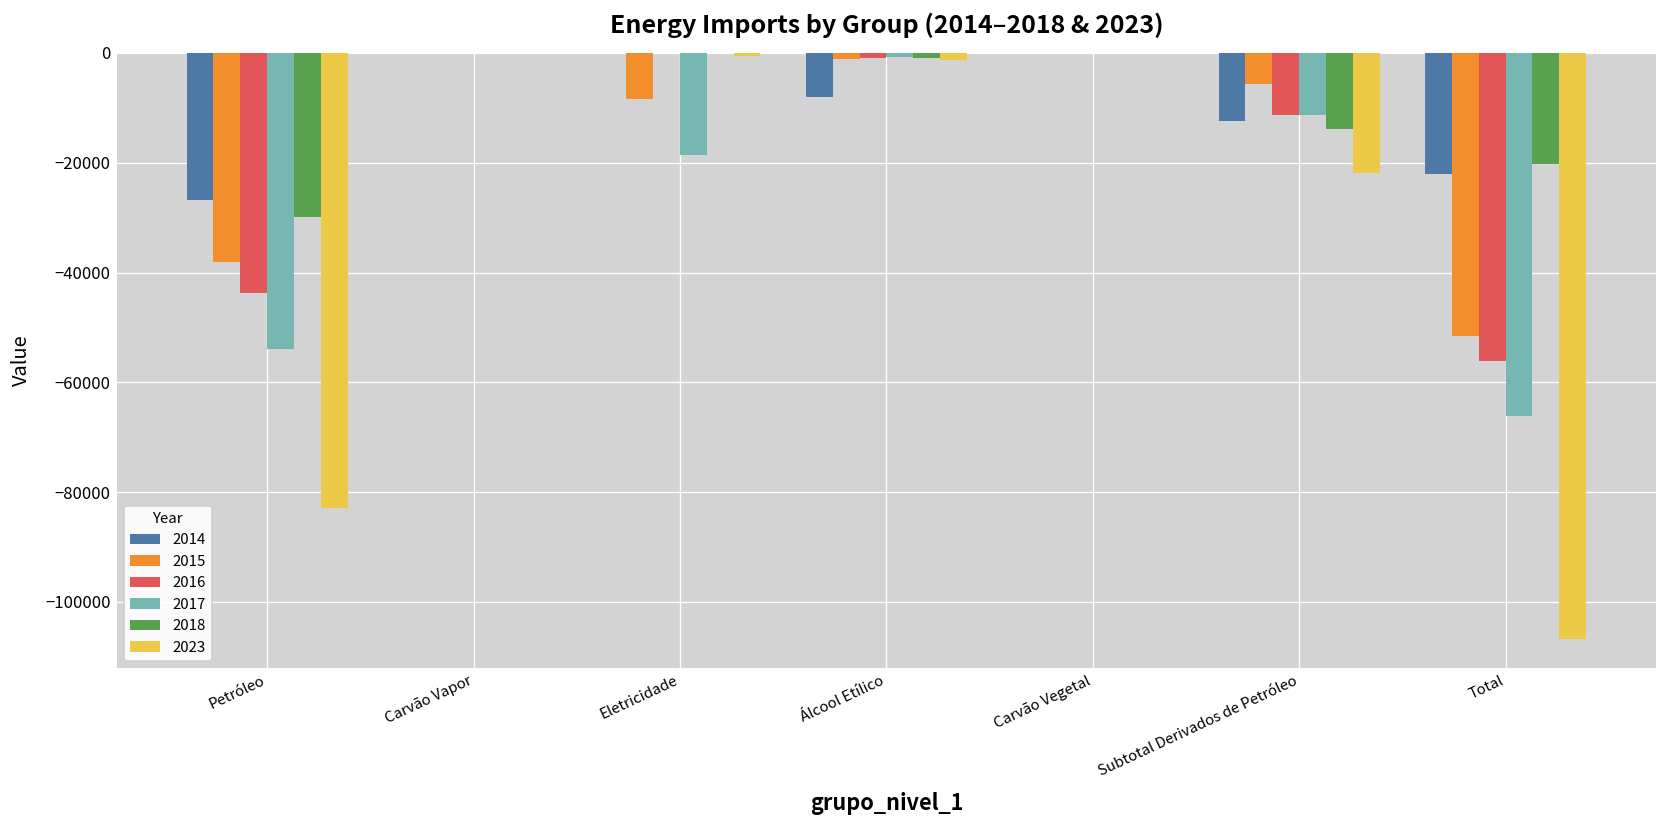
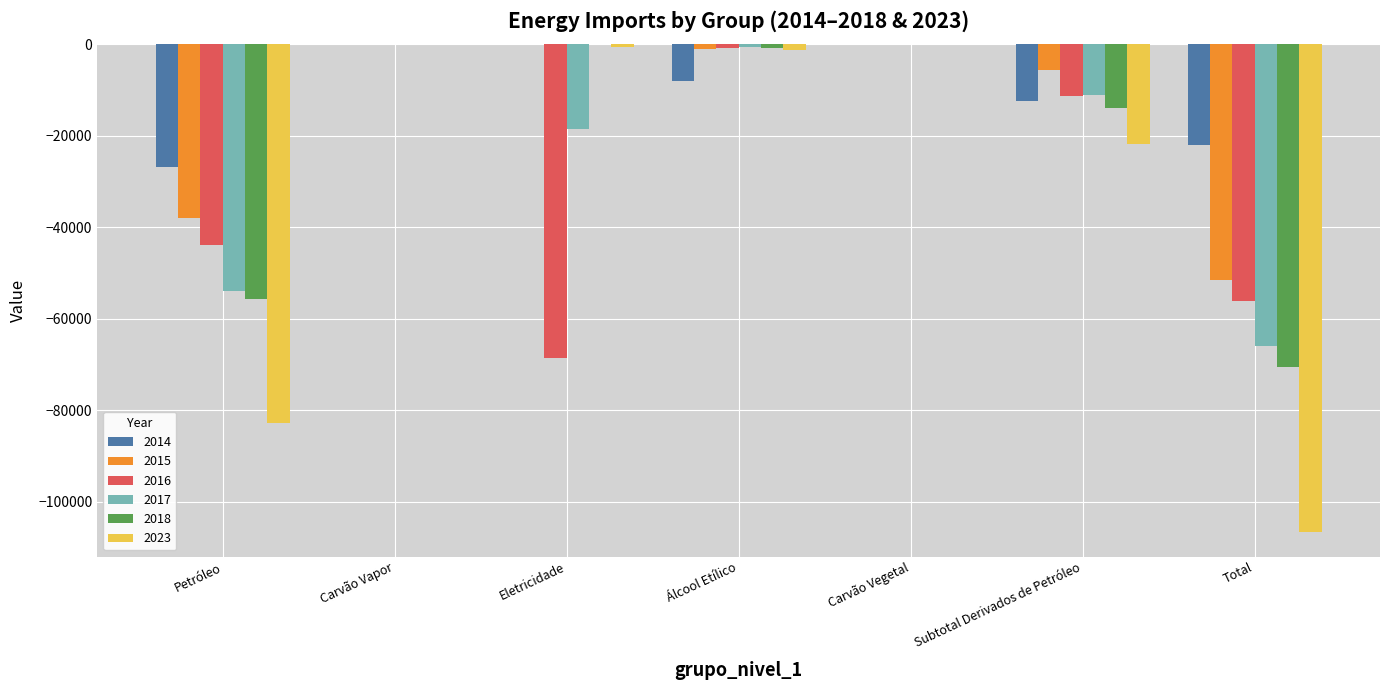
  {
    "2014": {
      "Petróleo": -27000,
      "Carvão Vapor": 0,
      "Álcool Etílico": -8000,
      "Carvão Vegetal": 0,
      "Subtotal Derivados de Petróleo": -12000,
      "Total": -22000
    },
    "2015": {
      "Petróleo": -38000,
      "Carvão Vapor": 0,
-     "Eletricidade": -8000,
+     "Eletricidade": 0,
      "Álcool Etílico": -1000,
      "Carvão Vegetal": 0,
      "Subtotal Derivados de Petróleo": -6000,
      "Total": -51000
    },
    "2016": {
      "Petróleo": -44000,
      "Carvão Vapor": 0,
-     "Eletricidade": 0,
+     "Eletricidade": -69000,
      "Álcool Etílico": -1000,
      "Carvão Vegetal": 0,
      "Subtotal Derivados de Petróleo": -11000,
      "Total": -56000
    },
    "2017": {
      "Petróleo": -54000,
      "Carvão Vapor": 0,
      "Eletricidade": -19000,
      "Álcool Etílico": -1000,
      "Carvão Vegetal": 0,
      "Subtotal Derivados de Petróleo": -11000,
      "Total": -66000
    },
    "2018": {
-     "Petróleo": -30000,
+     "Petróleo": -56000,
      "Carvão Vapor": 0,
      "Álcool Etílico": -1000,
      "Carvão Vegetal": 0,
      "Subtotal Derivados de Petróleo": -14000,
-     "Total": -20000
+     "Total": -70000
    },
    "2023": {
      "Petróleo": -83000,
      "Carvão Vapor": 0,
      "Eletricidade": -1000,
      "Álcool Etílico": -1000,
      "Carvão Vegetal": 0,
      "Subtotal Derivados de Petróleo": -22000,
      "Total": -107000
    }
  }
